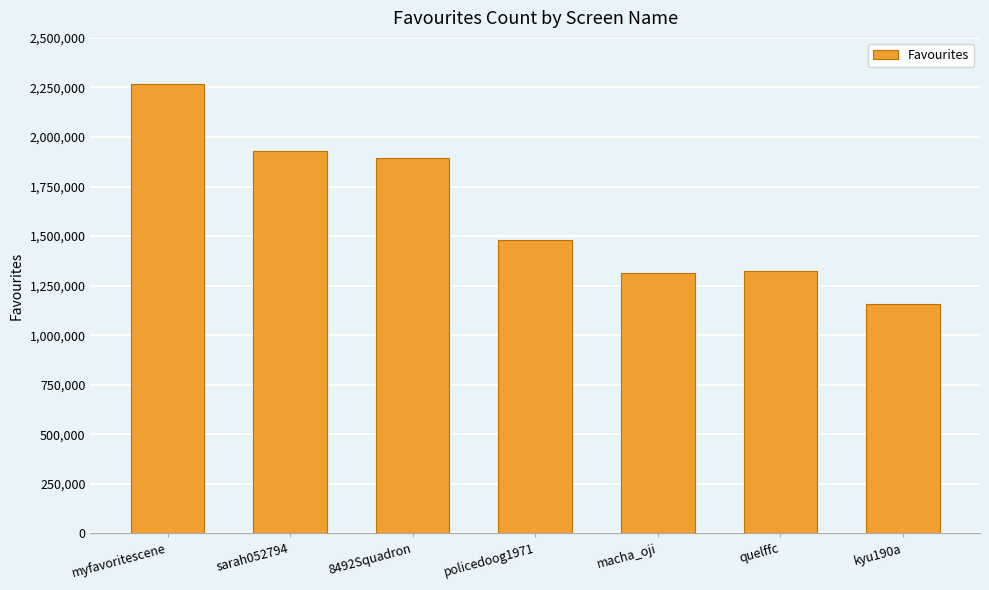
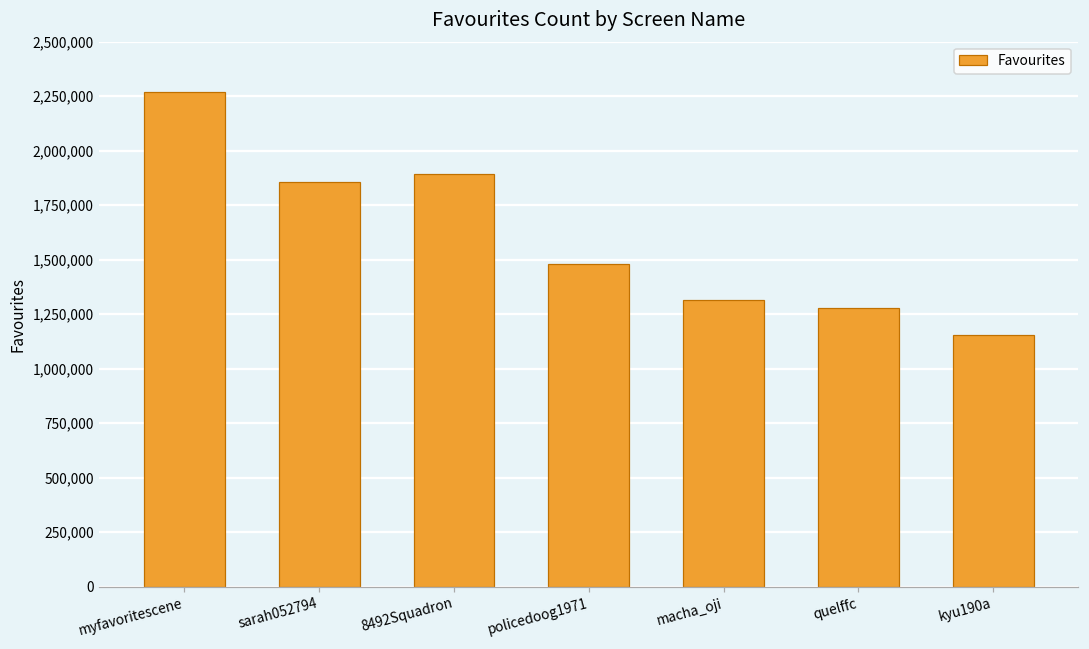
  {
    "myfavoritescene": "2,270,000",
-   "sarah052794": "1,930,000",
+   "sarah052794": "1,850,000",
    "8492Squadron": "1,890,000",
    "policedoog1971": "1,480,000",
    "macha_oji": "1,320,000",
-   "quelffc": "1,320,000",
+   "quelffc": "1,280,000",
    "kyu190a": "1,160,000"
  }
